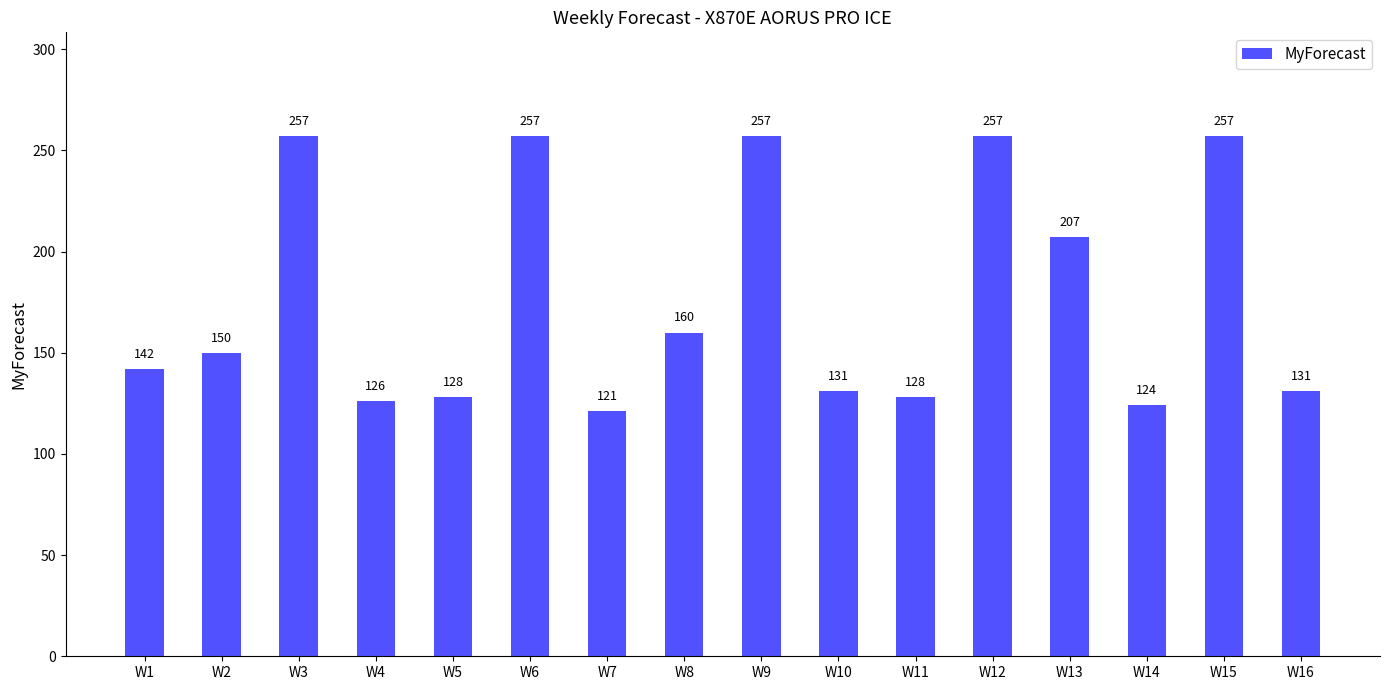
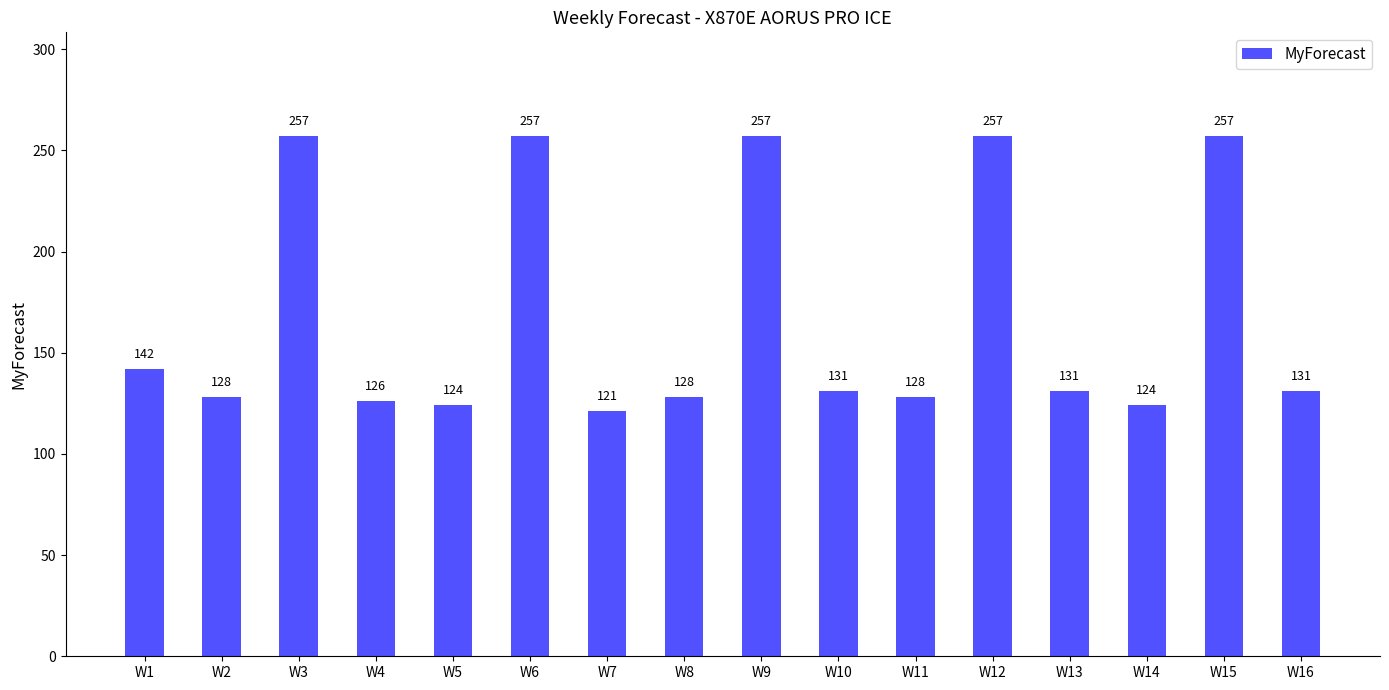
  {
    "W1": 142,
-   "W2": 150,
+   "W2": 128,
    "W3": 257,
    "W4": 126,
-   "W5": 128,
+   "W5": 124,
    "W6": 257,
    "W7": 121,
-   "W8": 160,
+   "W8": 128,
    "W9": 257,
    "W10": 131,
    "W11": 128,
    "W12": 257,
-   "W13": 207,
+   "W13": 131,
    "W14": 124,
    "W15": 257,
    "W16": 131
  }
